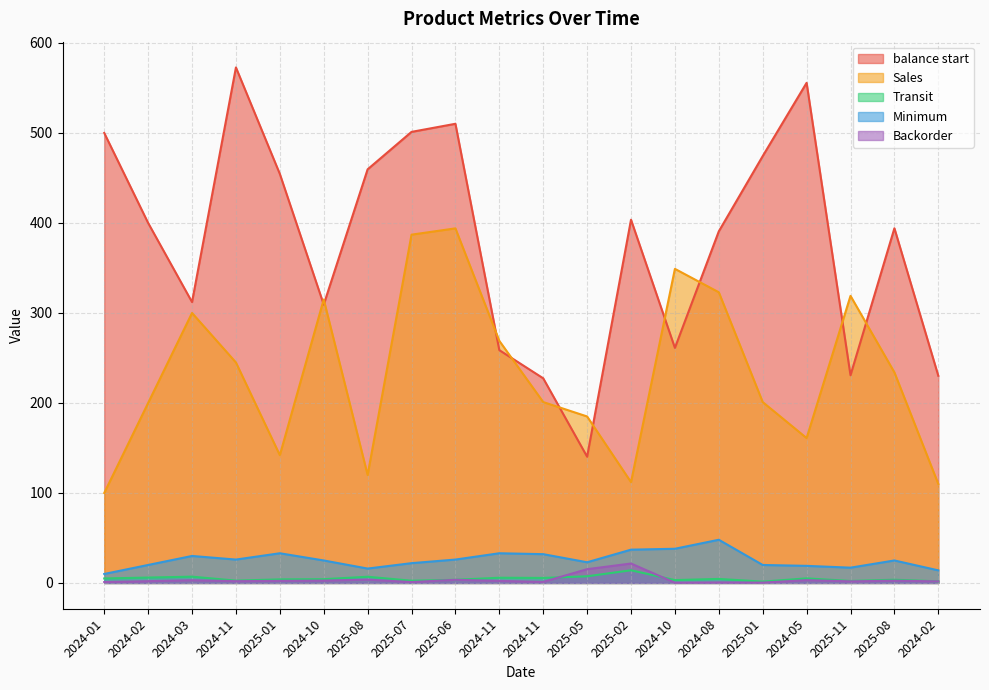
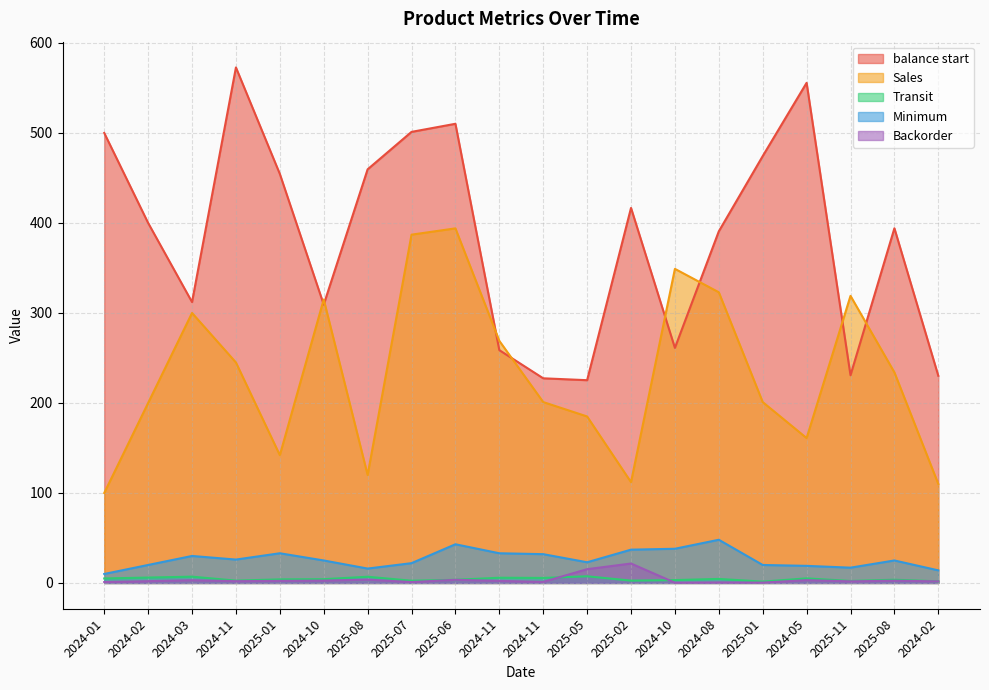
  {
    "balance start": {
      "2024-01": 500,
      "2024-03": 310,
      "2025-07": 500,
      "2025-06": 510,
-     "2025-05": 140,
-     "2025-02": 400,
+     "2025-05": 230,
+     "2025-02": 420,
      "2024-08": 390,
      "2024-05": 560,
      "2025-11": 230
    },
    "Sales": {
      "2024-01": 100,
      "2024-03": 300,
      "2025-07": 390,
      "2025-06": 390,
      "2025-05": 190,
      "2025-02": 110,
      "2024-08": 320,
      "2024-05": 160,
      "2025-11": 320
    },
    "Transit": {
      "2024-01": 10,
      "2024-03": 10,
      "2025-05": 10,
-     "2025-02": 10,
+     "2025-02": 0,
      "2024-08": 0
    },
    "Minimum": {
      "2024-01": 10,
      "2024-03": 30,
      "2025-07": 20,
-     "2025-06": 30,
+     "2025-06": 40,
      "2025-05": 20,
      "2025-02": 40,
      "2024-08": 50,
      "2024-05": 20,
      "2025-11": 20
    },
    "Backorder": {
      "2024-01": 0,
      "2024-03": 0,
      "2025-05": 20,
      "2025-02": 20,
      "2024-08": 0
    }
  }
